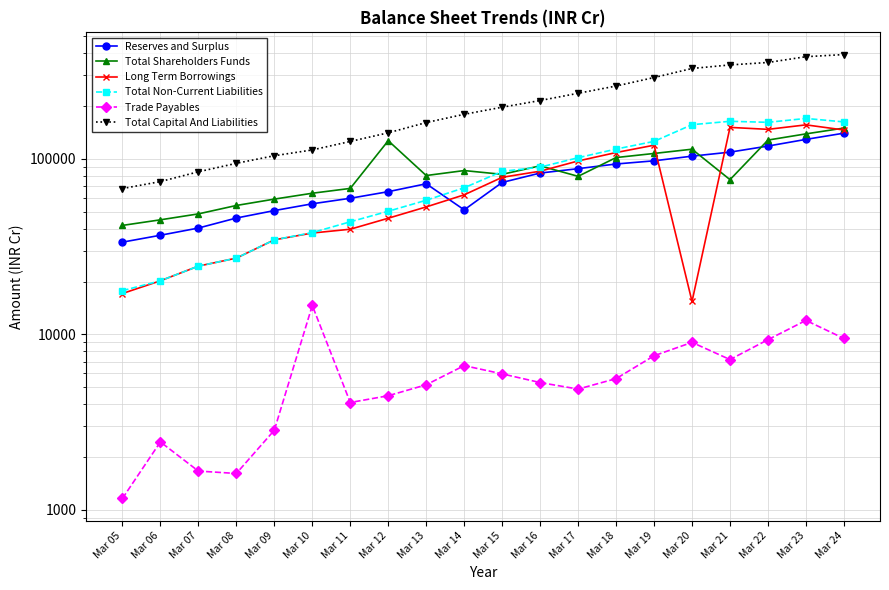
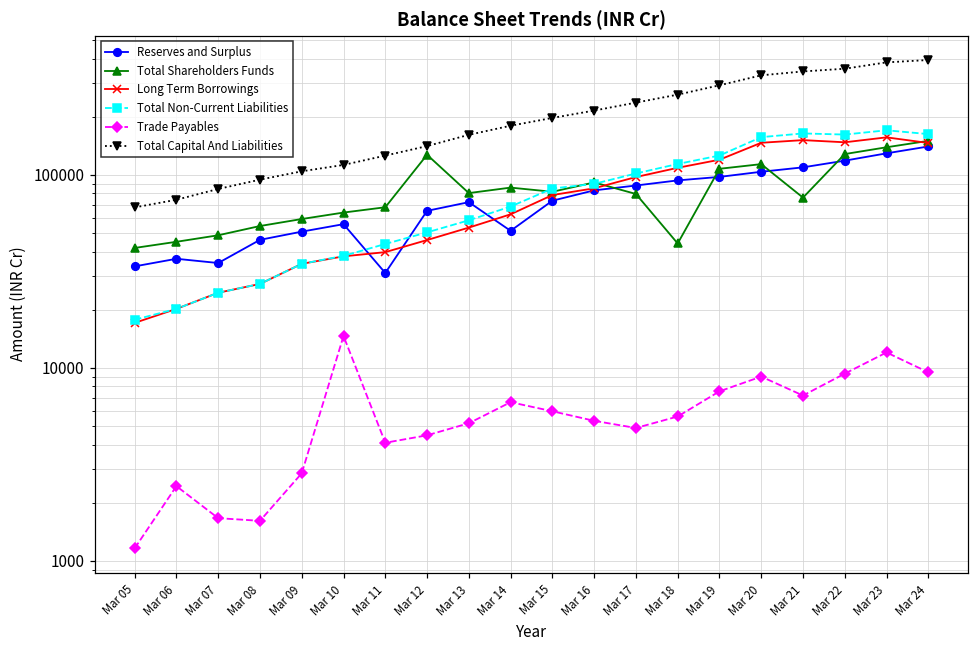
  {
    "Reserves and Surplus": {
      "Mar 05": 34000,
      "Mar 06": 37000,
-     "Mar 07": 40000,
+     "Mar 07": 35000,
      "Mar 08": 46000,
      "Mar 09": 51000,
      "Mar 10": 55000,
-     "Mar 11": 60000,
+     "Mar 11": 31000,
      "Mar 12": 65000,
      "Mar 13": 72000,
      "Mar 14": 51000,
      "Mar 15": 73000,
      "Mar 17": 90000,
      "Mar 18": 90000,
      "Mar 19": 100000,
      "Mar 20": 100000,
      "Mar 21": 110000,
      "Mar 22": 120000,
      "Mar 23": 130000,
      "Mar 24": 140000
    },
    "Total Shareholders Funds": {
      "Mar 05": 42000,
      "Mar 06": 45000,
      "Mar 07": 49000,
      "Mar 08": 54000,
      "Mar 09": 59000,
      "Mar 10": 64000,
      "Mar 11": 68000,
      "Mar 12": 130000,
      "Mar 13": 80000,
      "Mar 14": 90000,
      "Mar 15": 80000,
      "Mar 17": 80000,
-     "Mar 18": 100000,
+     "Mar 18": 44000,
      "Mar 19": 110000,
      "Mar 20": 110000,
      "Mar 21": 76000,
      "Mar 22": 130000,
      "Mar 23": 140000
    },
    "Long Term Borrowings": {
      "Mar 05": 17000,
      "Mar 11": 40000,
      "Mar 12": 46000,
      "Mar 13": 53000,
      "Mar 14": 62000,
      "Mar 15": 80000,
      "Mar 17": 100000,
      "Mar 18": 110000,
      "Mar 19": 120000,
-     "Mar 20": 15000,
+     "Mar 20": 150000,
      "Mar 21": 150000,
      "Mar 22": 150000,
      "Mar 23": 160000
    },
    "Total Non-Current Liabilities": {
      "Mar 05": 18000,
      "Mar 11": 44000,
      "Mar 12": 50000,
      "Mar 13": 58000,
      "Mar 14": 68000,
      "Mar 15": 80000,
      "Mar 17": 100000,
      "Mar 18": 110000,
      "Mar 19": 130000,
      "Mar 20": 160000,
      "Mar 21": 160000,
      "Mar 22": 160000,
      "Mar 23": 170000,
      "Mar 24": 160000
    },
    "Trade Payables": {
      "Mar 05": 1200,
      "Mar 06": 2400,
      "Mar 07": 1700,
      "Mar 08": 1600,
      "Mar 09": 2800,
      "Mar 10": 15000,
      "Mar 11": 4100,
      "Mar 12": 4500,
      "Mar 13": 5200,
      "Mar 14": 6600,
      "Mar 15": 6000,
      "Mar 16": 5300,
      "Mar 17": 4900,
      "Mar 18": 5600,
      "Mar 19": 7600,
      "Mar 20": 9000,
      "Mar 21": 7200,
      "Mar 22": 9000,
      "Mar 23": 12000,
      "Mar 24": 9000
    },
    "Total Capital And Liabilities": {
      "Mar 05": 68000,
      "Mar 06": 74000,
      "Mar 07": 80000,
      "Mar 08": 90000,
      "Mar 09": 100000,
      "Mar 10": 110000,
      "Mar 11": 130000,
      "Mar 12": 140000,
      "Mar 13": 160000,
      "Mar 14": 180000,
      "Mar 15": 200000,
      "Mar 16": 220000,
      "Mar 17": 240000,
      "Mar 18": 260000,
      "Mar 19": 290000,
      "Mar 20": 330000,
      "Mar 21": 340000,
      "Mar 22": 350000,
      "Mar 23": 380000,
      "Mar 24": 390000
    }
  }
